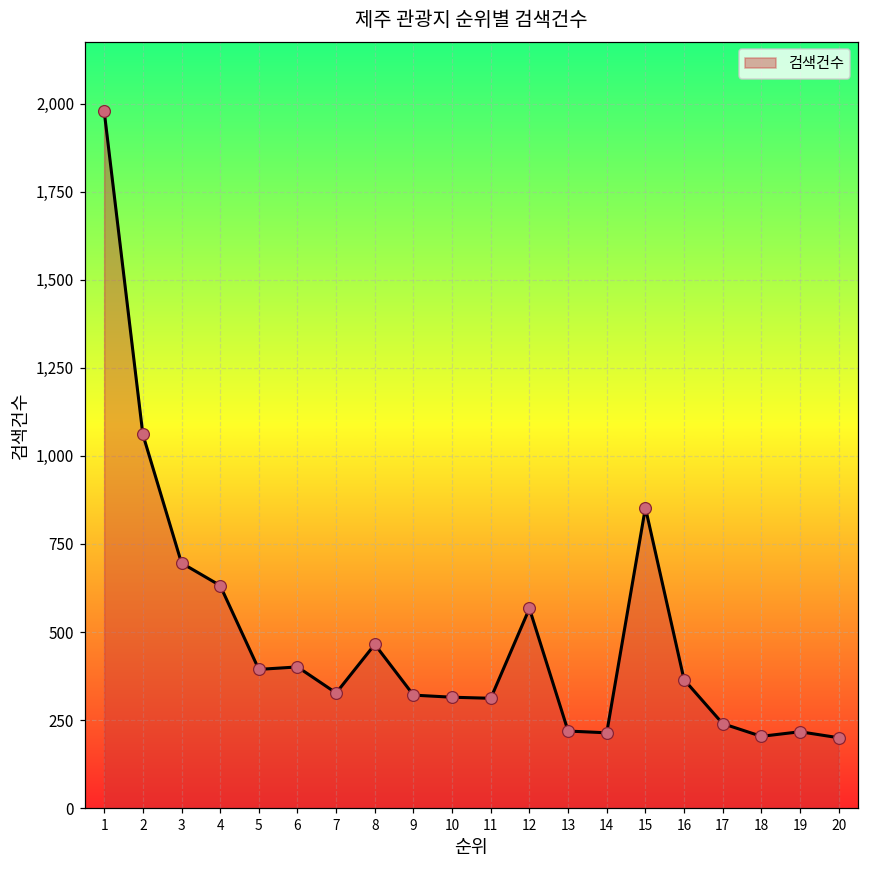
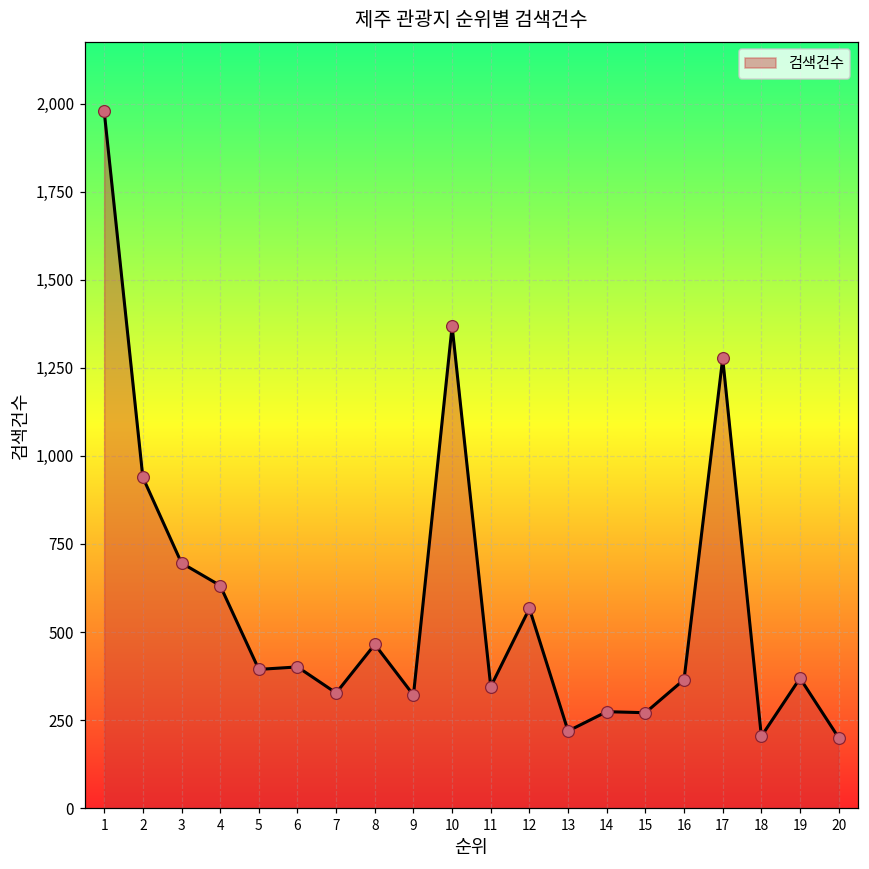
  {
    "1": "1,980",
-   "2": "1,060",
+   "2": "940",
    "3": "700",
    "4": "630",
    "5": "390",
    "6": "400",
    "7": "330",
    "8": "470",
    "9": "320",
-   "10": "320",
-   "11": "310",
+   "10": "1,370",
+   "11": "350",
    "12": "570",
    "13": "220",
-   "14": "210",
-   "15": "850",
+   "14": "270",
+   "15": "270",
    "16": "370",
-   "17": "240",
+   "17": "1,280",
    "18": "200",
-   "19": "220",
+   "19": "370",
    "20": "200"
  }
